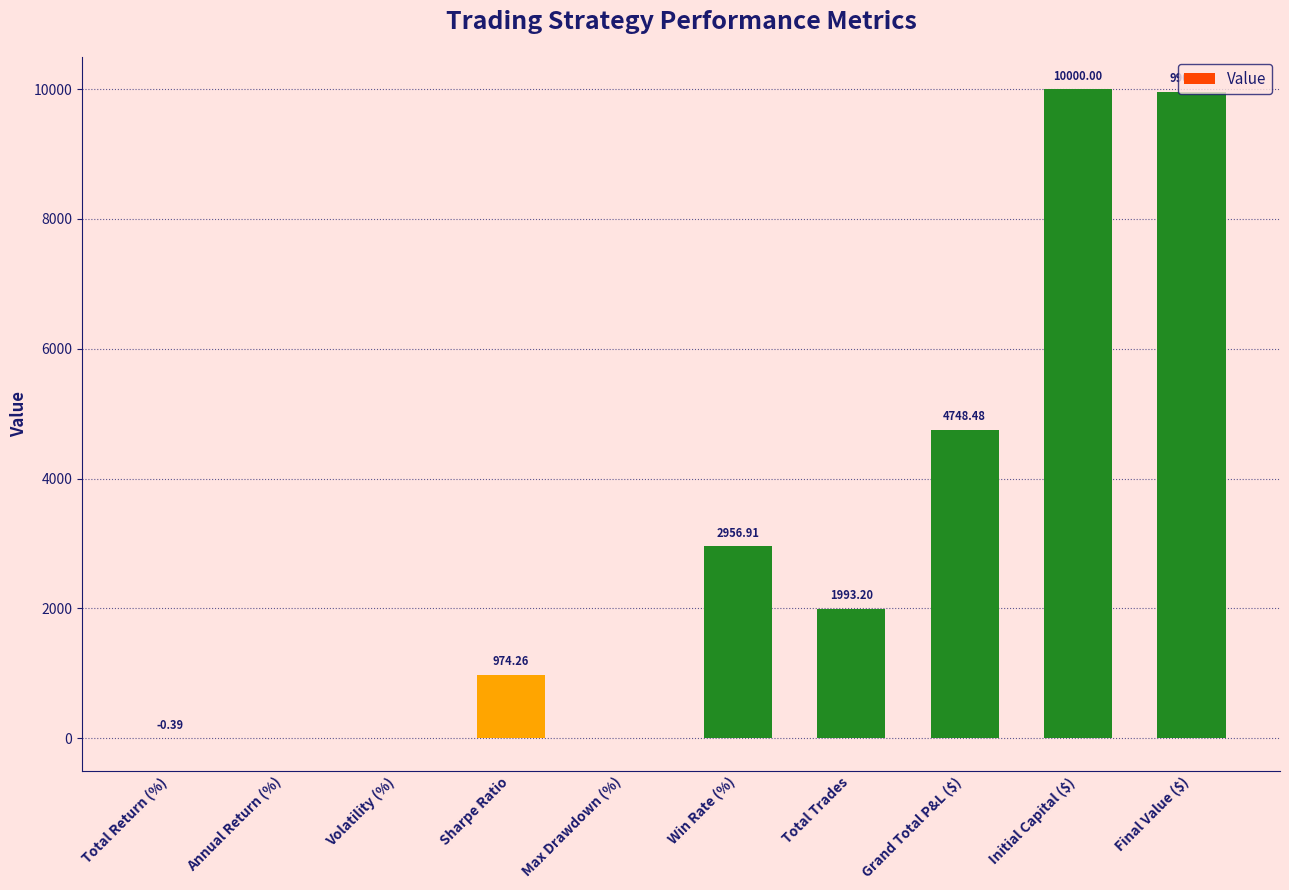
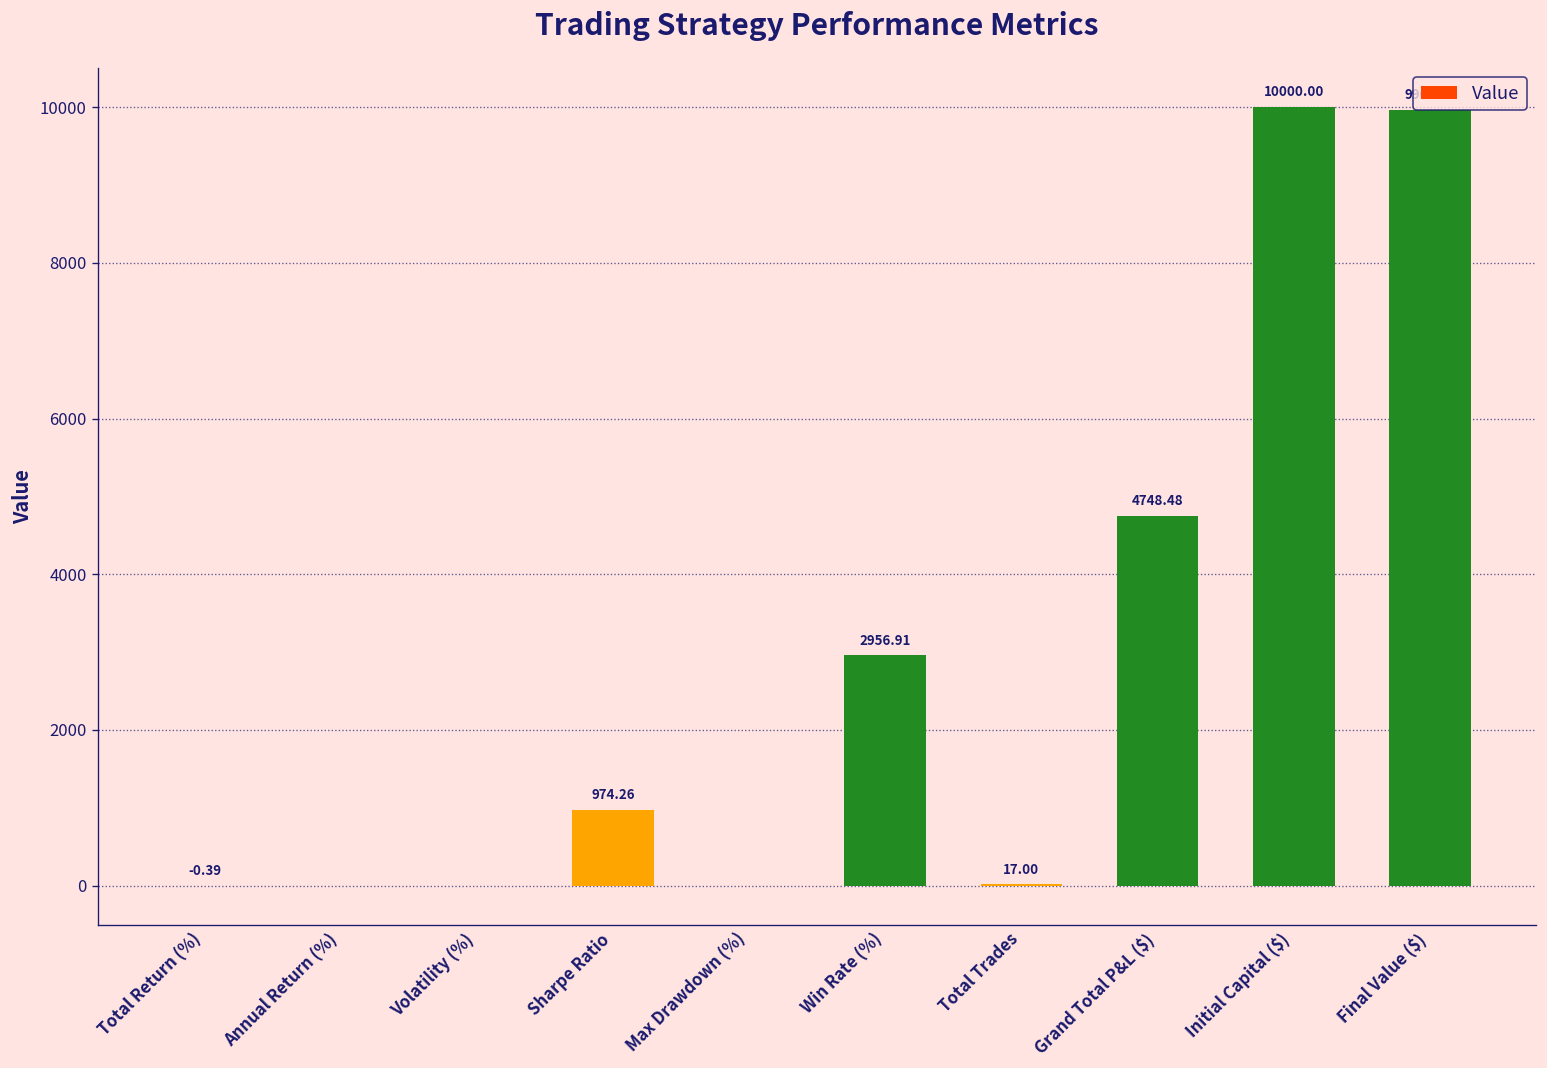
  {
    "Total Return (%)": -0.39,
    "Sharpe Ratio": 974.26,
    "Win Rate (%)": 2956.91,
-   "Total Trades": 1993.20,
+   "Total Trades": 17.00,
    "Grand Total P&L ($)": 4748.48,
    "Initial Capital ($)": 10000.00
  }
